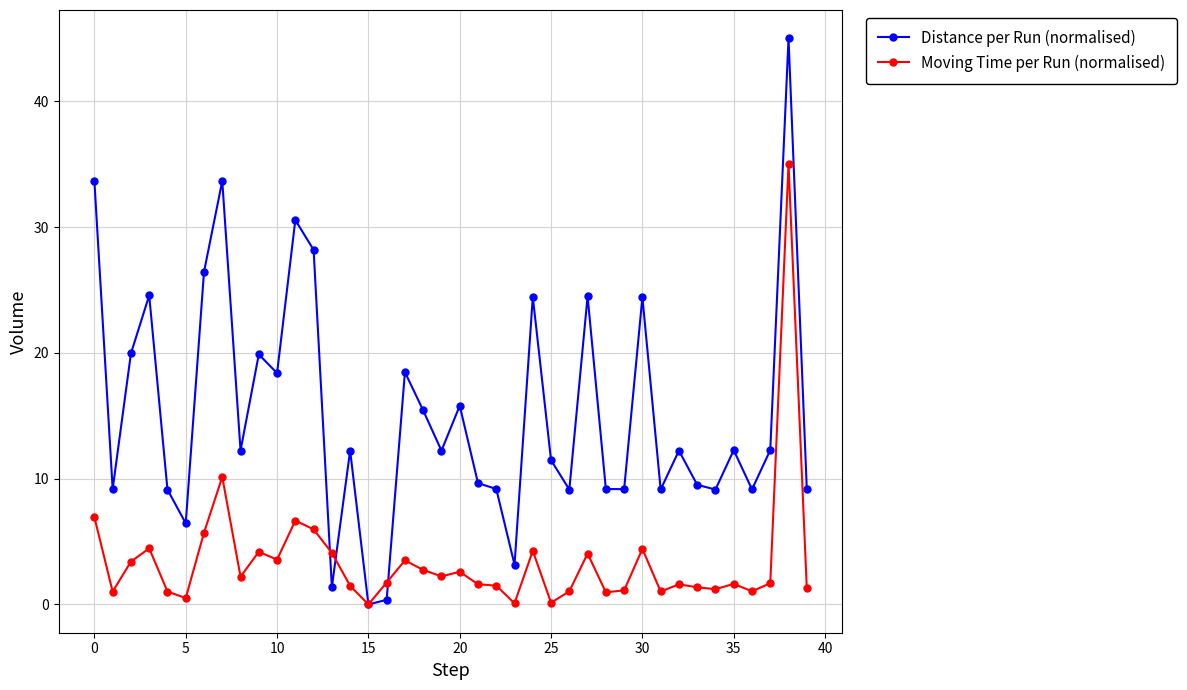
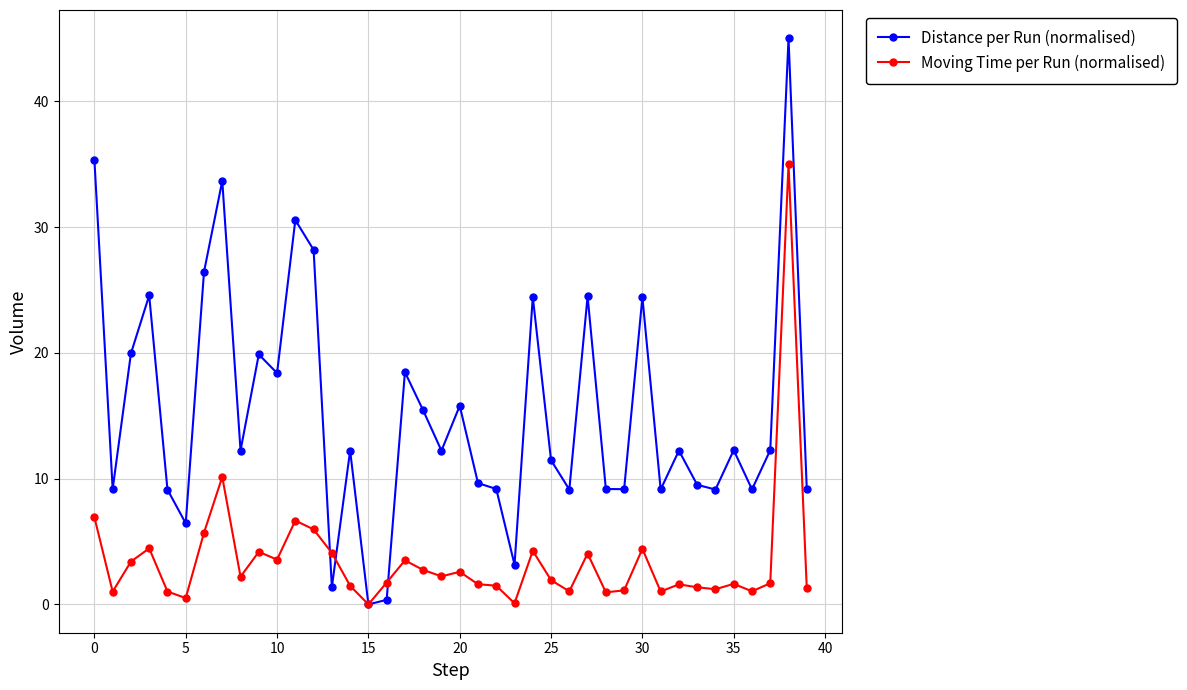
  {
    "Distance per Run (normalised)": {
-     "0": 33.6,
+     "0": 35.3,
      "5": 6.4,
      "10": 18.4,
      "20": 15.8,
      "25": 11.5,
      "30": 24.4,
      "35": 12.3
    },
    "Moving Time per Run (normalised)": {
      "0": 6.9,
      "5": 0.5,
      "10": 3.6,
      "20": 2.6,
-     "25": 0.1,
+     "25": 1.9,
      "30": 4.4,
      "35": 1.6
    }
  }
